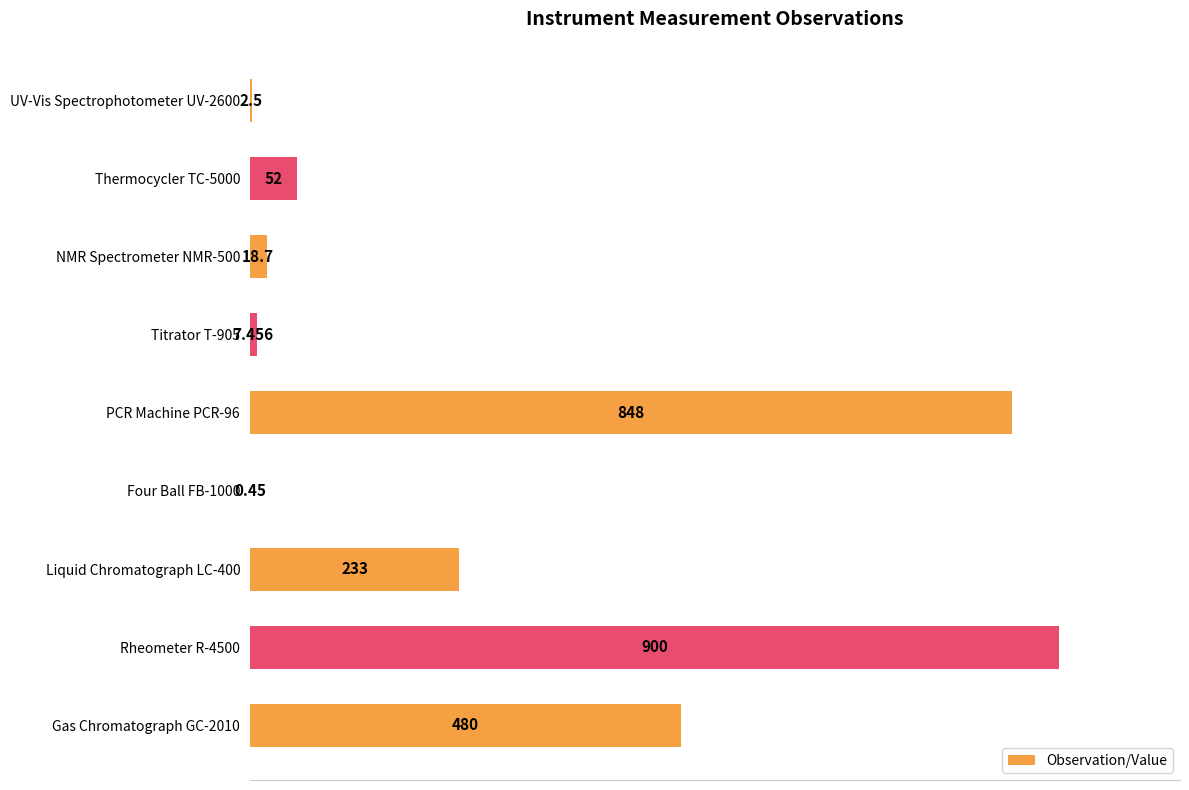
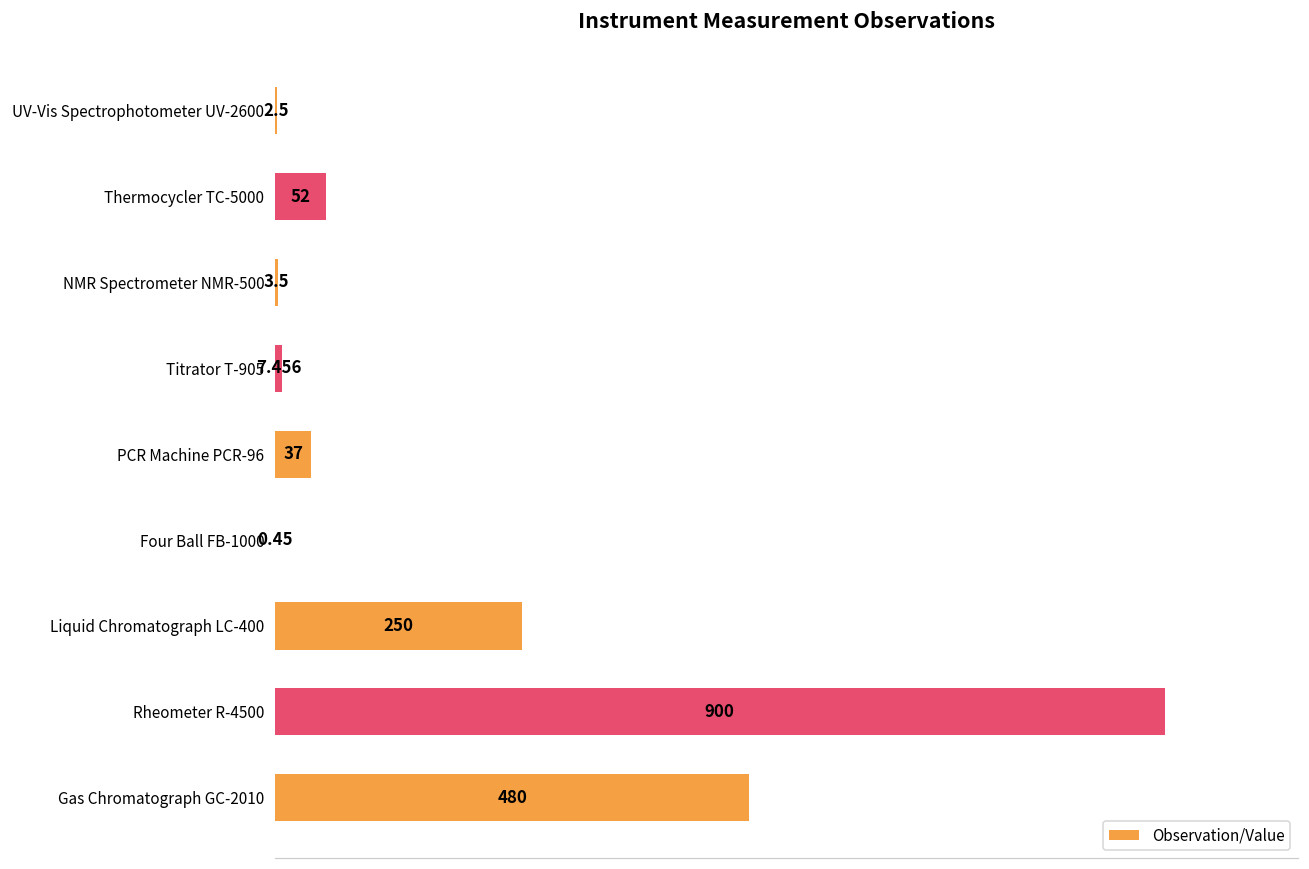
  {
-   "NMR Spectrometer NMR-500": 18.7,
-   "PCR Machine PCR-96": 848,
-   "Liquid Chromatograph LC-400": 233
+   "NMR Spectrometer NMR-500": 3.5,
+   "PCR Machine PCR-96": 37,
+   "Liquid Chromatograph LC-400": 250
  }
